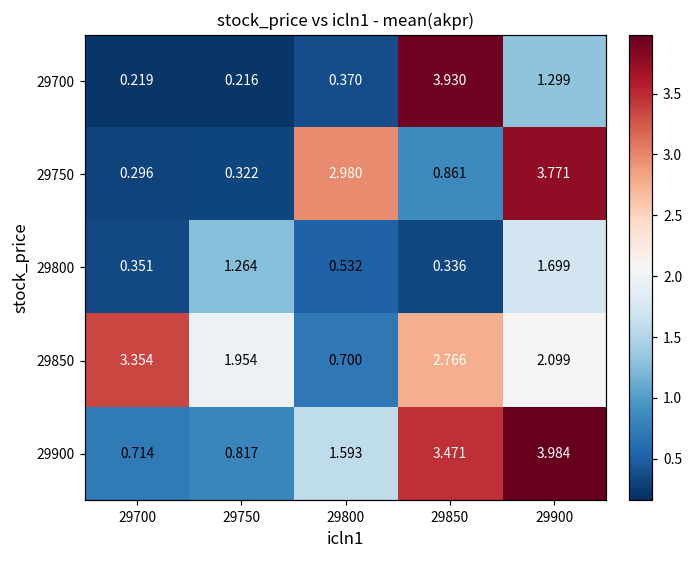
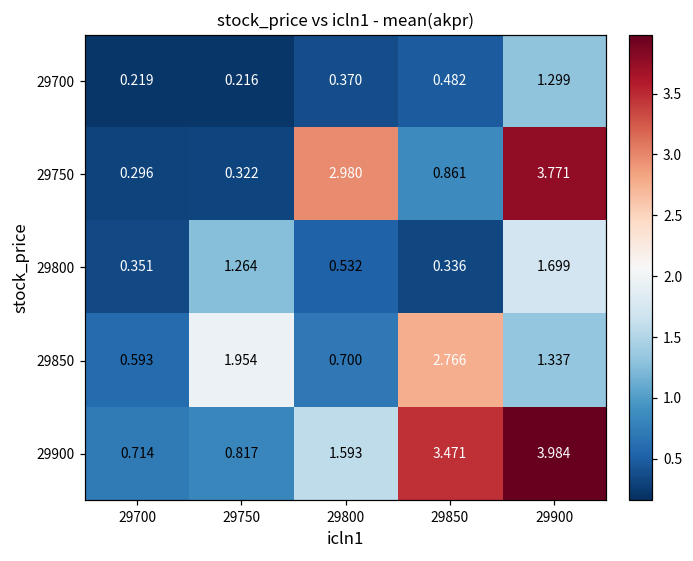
  {
    "29700": {
      "29700": 0.219,
      "29750": 0.216,
      "29800": 0.370,
-     "29850": 3.930,
+     "29850": 0.482,
      "29900": 1.299
    },
    "29750": {
      "29700": 0.296,
      "29750": 0.322,
      "29800": 2.980,
      "29850": 0.861,
      "29900": 3.771
    },
    "29800": {
      "29700": 0.351,
      "29750": 1.264,
      "29800": 0.532,
      "29850": 0.336,
      "29900": 1.699
    },
    "29850": {
-     "29700": 3.354,
+     "29700": 0.593,
      "29750": 1.954,
      "29800": 0.700,
      "29850": 2.766,
-     "29900": 2.099
+     "29900": 1.337
    },
    "29900": {
      "29700": 0.714,
      "29750": 0.817,
      "29800": 1.593,
      "29850": 3.471,
      "29900": 3.984
    }
  }
